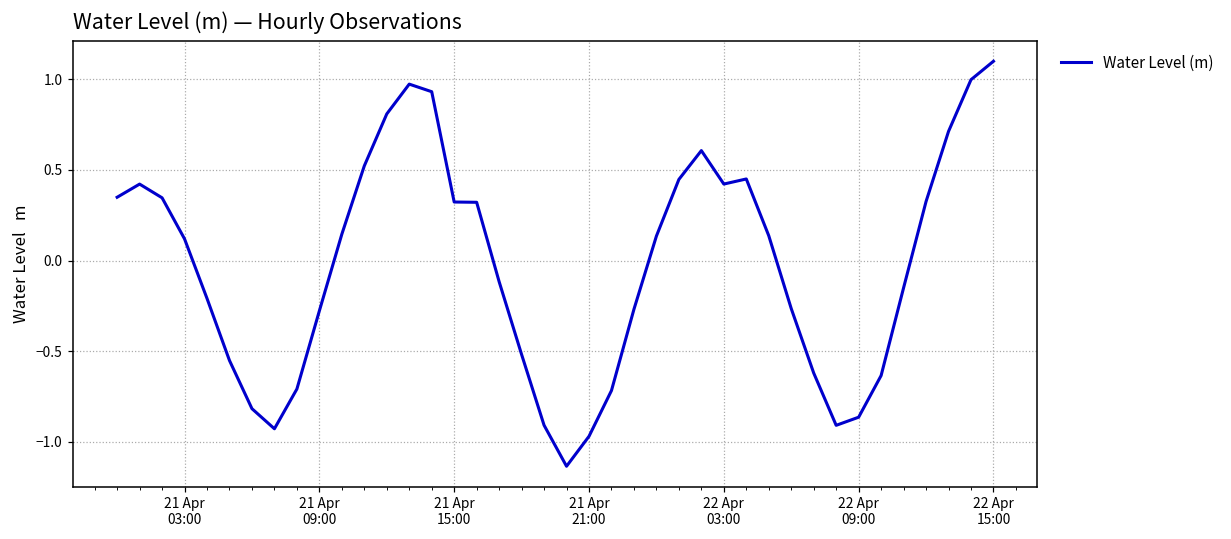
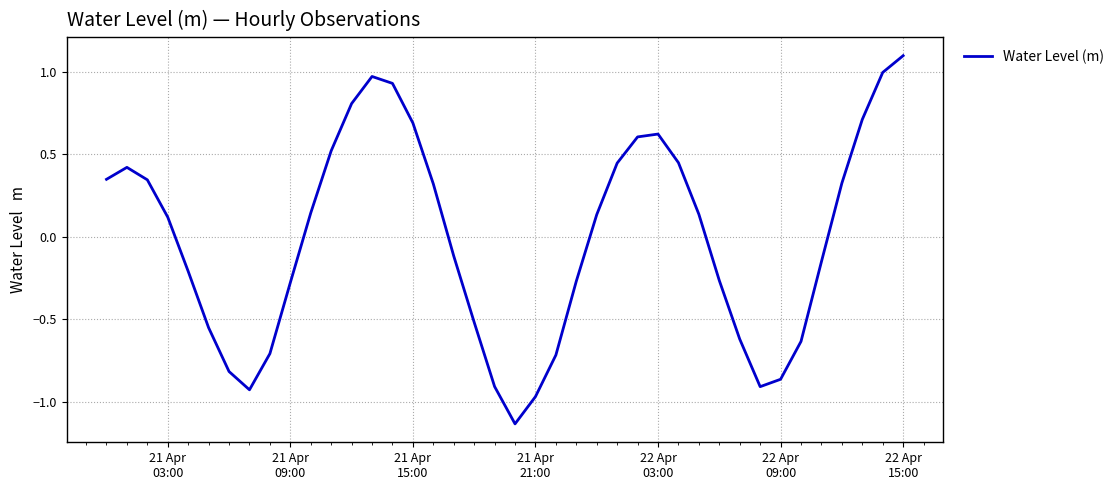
  {
    "21 Apr 03:00": 0.12,
    "21 Apr 09:00": -0.28,
-   "21 Apr 15:00": 0.32,
+   "21 Apr 15:00": 0.69,
    "21 Apr 21:00": -0.97,
-   "22 Apr 03:00": 0.42,
+   "22 Apr 03:00": 0.62,
    "22 Apr 09:00": -0.86,
    "22 Apr 15:00": 1.10
  }
